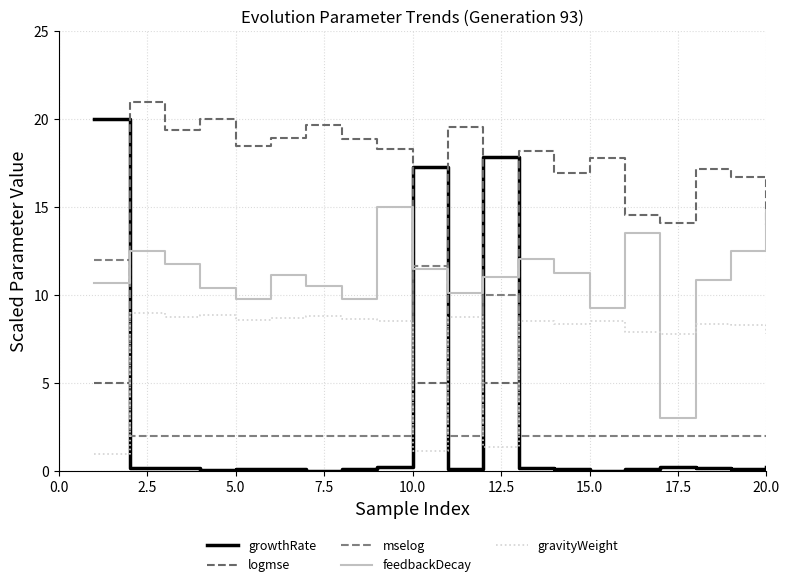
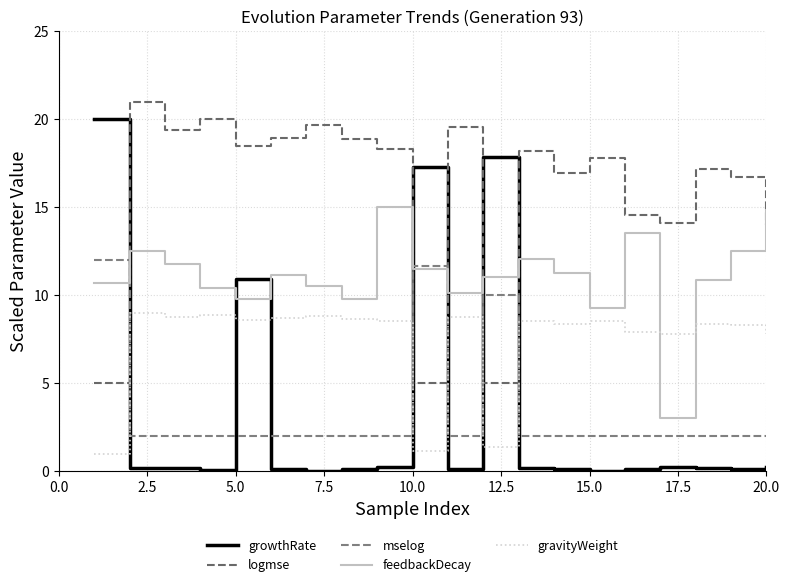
  {
    "growthRate": {
-     "5.0": 0.1,
+     "5.0": 10.9,
      "10.0": 17.3,
      "15.0": 0.0,
      "20.0": 0.2
    }
  }
